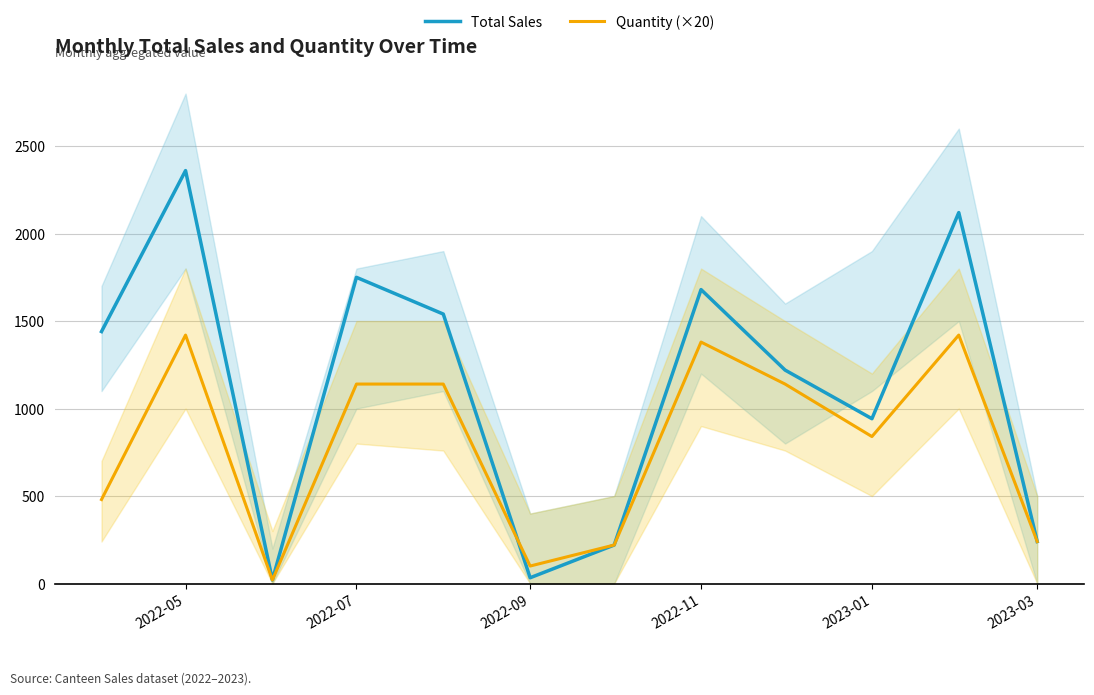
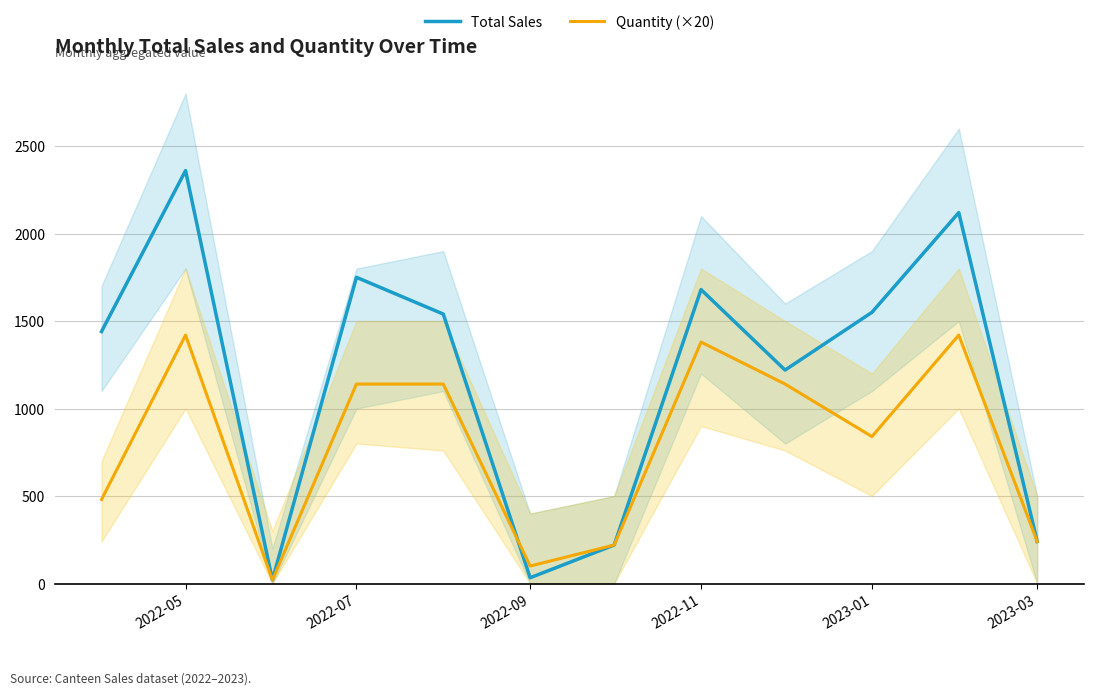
  {
    "Total Sales": {
      "2022-05": 2360,
      "2022-07": 1750,
      "2022-09": 30,
      "2022-11": 1680,
-     "2023-01": 940
+     "2023-01": 1550
    }
  }
